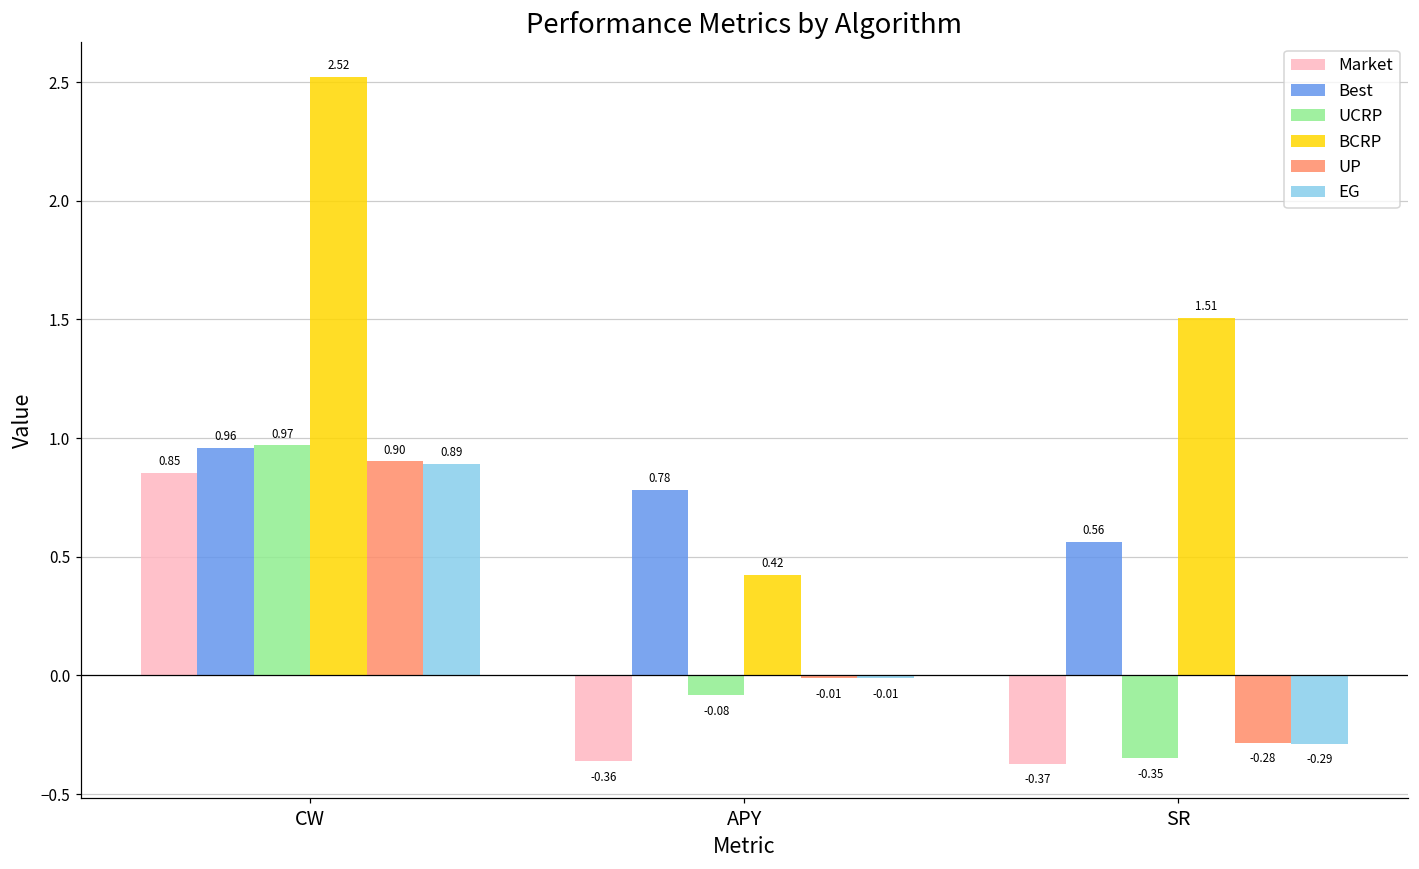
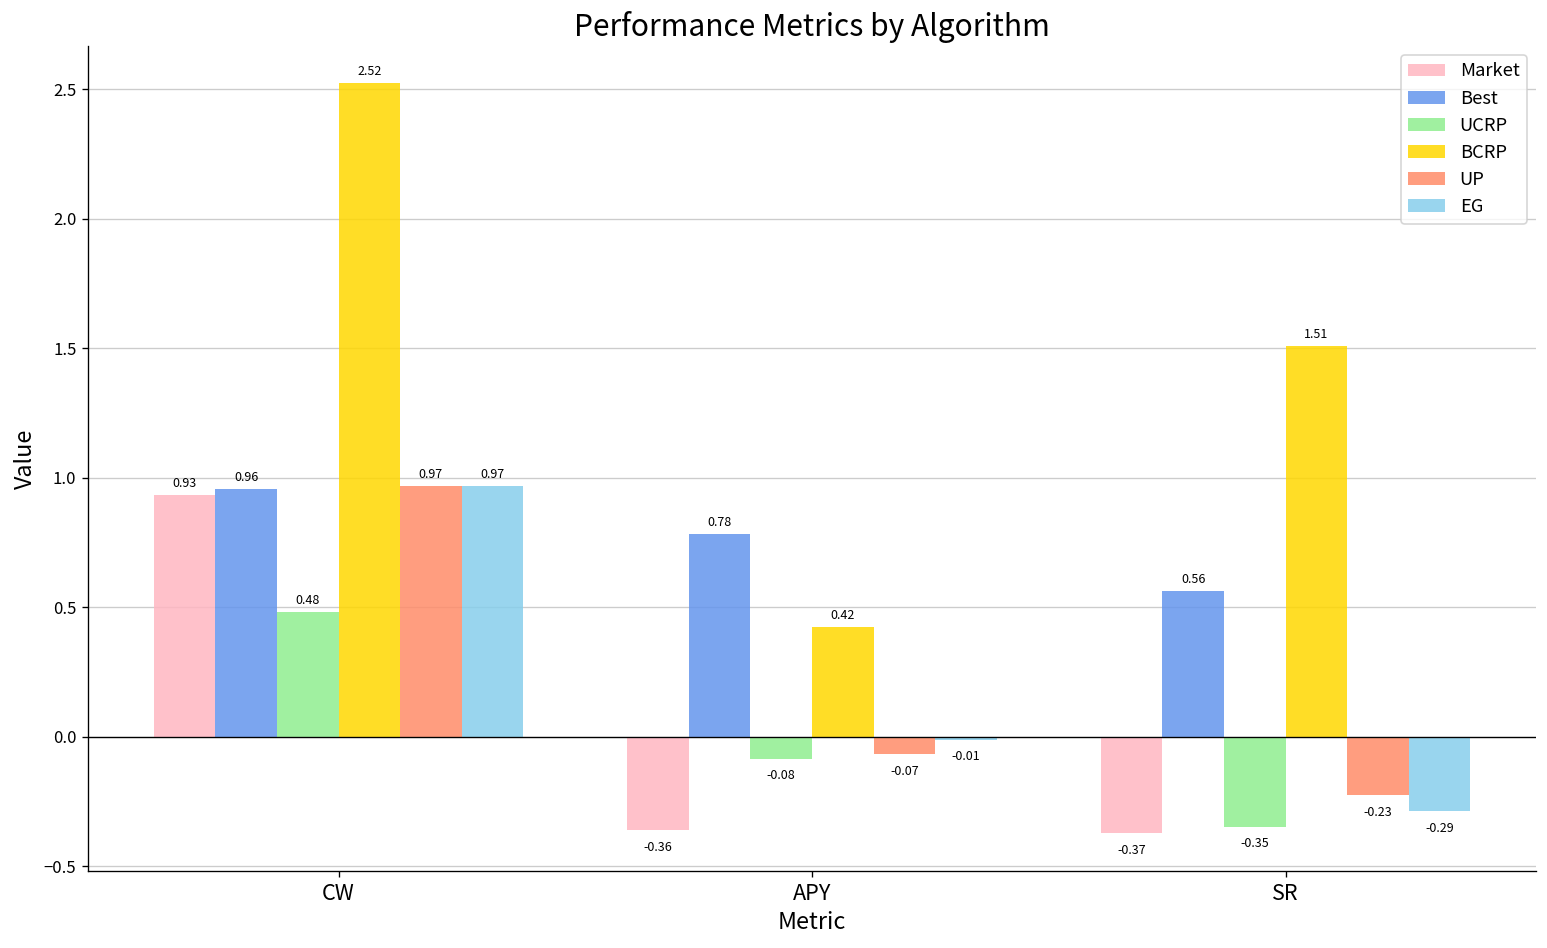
  {
    "Market": {
-     "CW": 0.85,
+     "CW": 0.93,
      "APY": -0.36,
      "SR": -0.37
    },
    "Best": {
      "CW": 0.96,
      "APY": 0.78,
      "SR": 0.56
    },
    "UCRP": {
-     "CW": 0.97,
+     "CW": 0.48,
      "APY": -0.08,
      "SR": -0.35
    },
    "BCRP": {
      "CW": 2.52,
      "APY": 0.42,
      "SR": 1.51
    },
    "UP": {
-     "CW": 0.90,
-     "APY": -0.01,
-     "SR": -0.28
+     "CW": 0.97,
+     "APY": -0.07,
+     "SR": -0.23
    },
    "EG": {
-     "CW": 0.89,
+     "CW": 0.97,
      "APY": -0.01,
      "SR": -0.29
    }
  }
